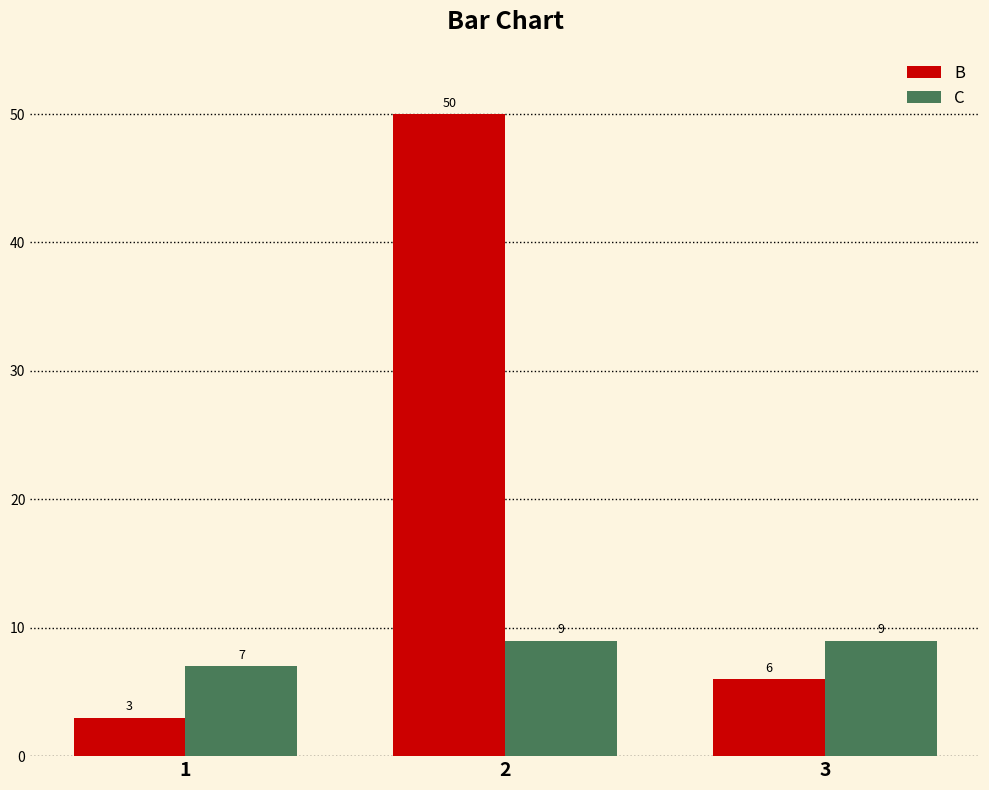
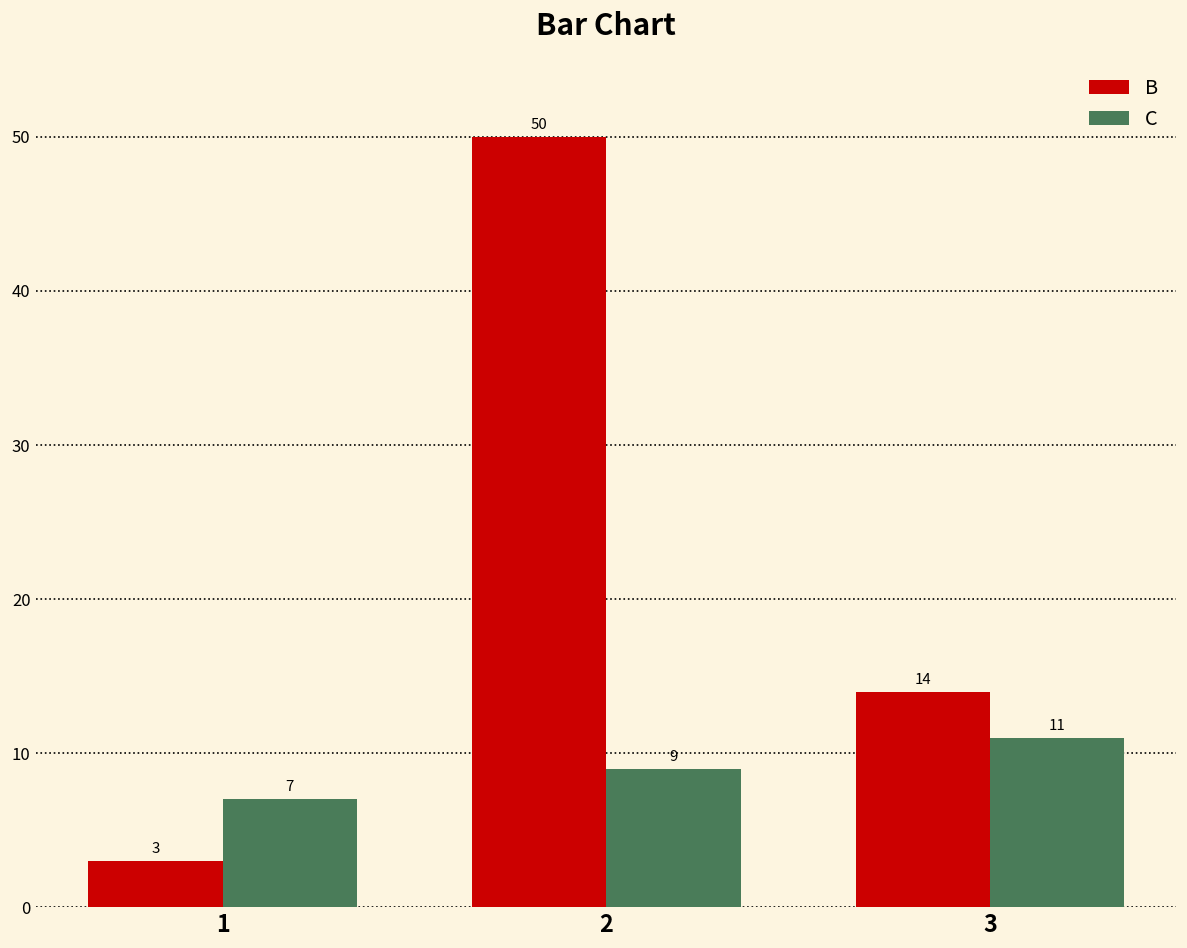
  {
    "B": {
      "1": 3,
      "2": 50,
-     "3": 6
+     "3": 14
    },
    "C": {
      "1": 7,
      "2": 9,
-     "3": 9
+     "3": 11
    }
  }
